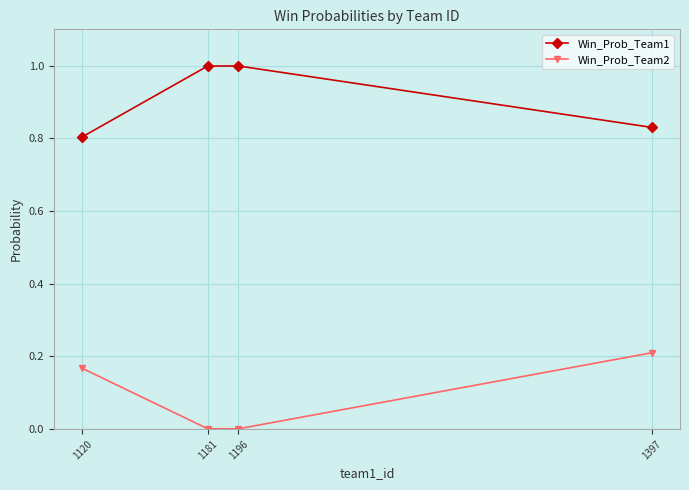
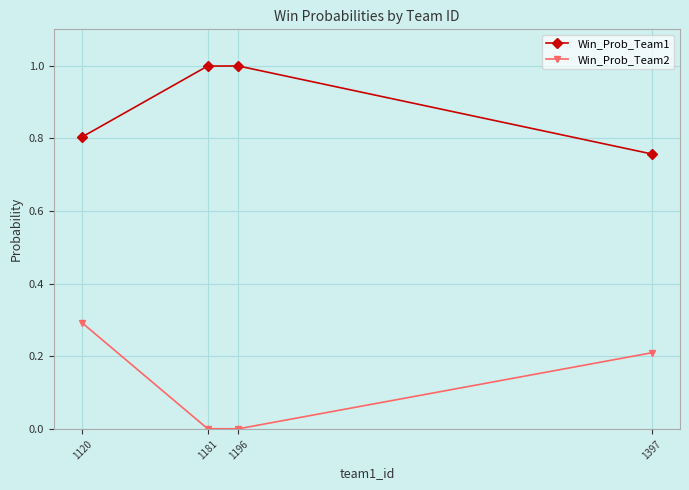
  {
    "Win_Prob_Team1": {
      "1120": 0.80,
      "1181": 1.00,
      "1196": 1.00,
-     "1397": 0.83
+     "1397": 0.76
    },
    "Win_Prob_Team2": {
-     "1120": 0.17,
+     "1120": 0.29,
      "1181": 0.00,
      "1196": 0.00,
      "1397": 0.21
    }
  }
